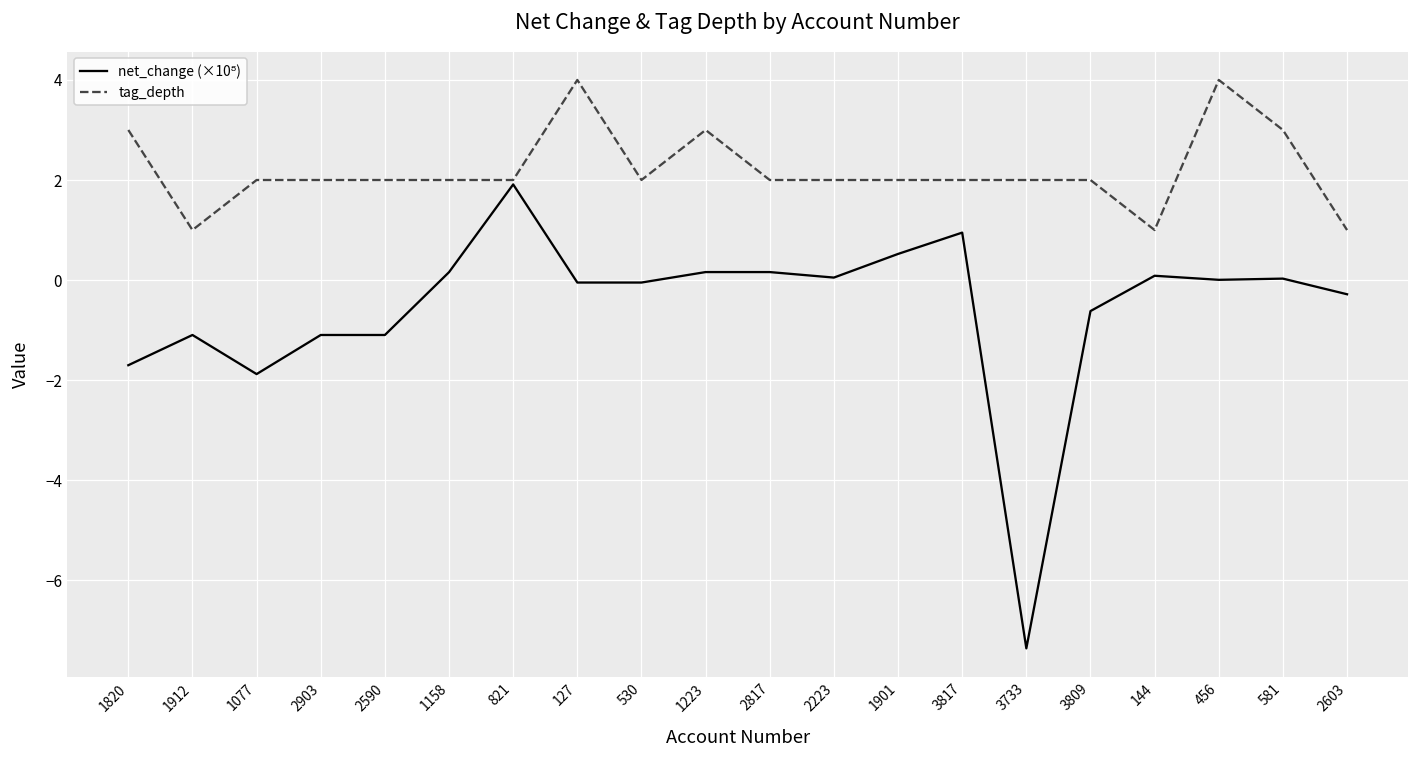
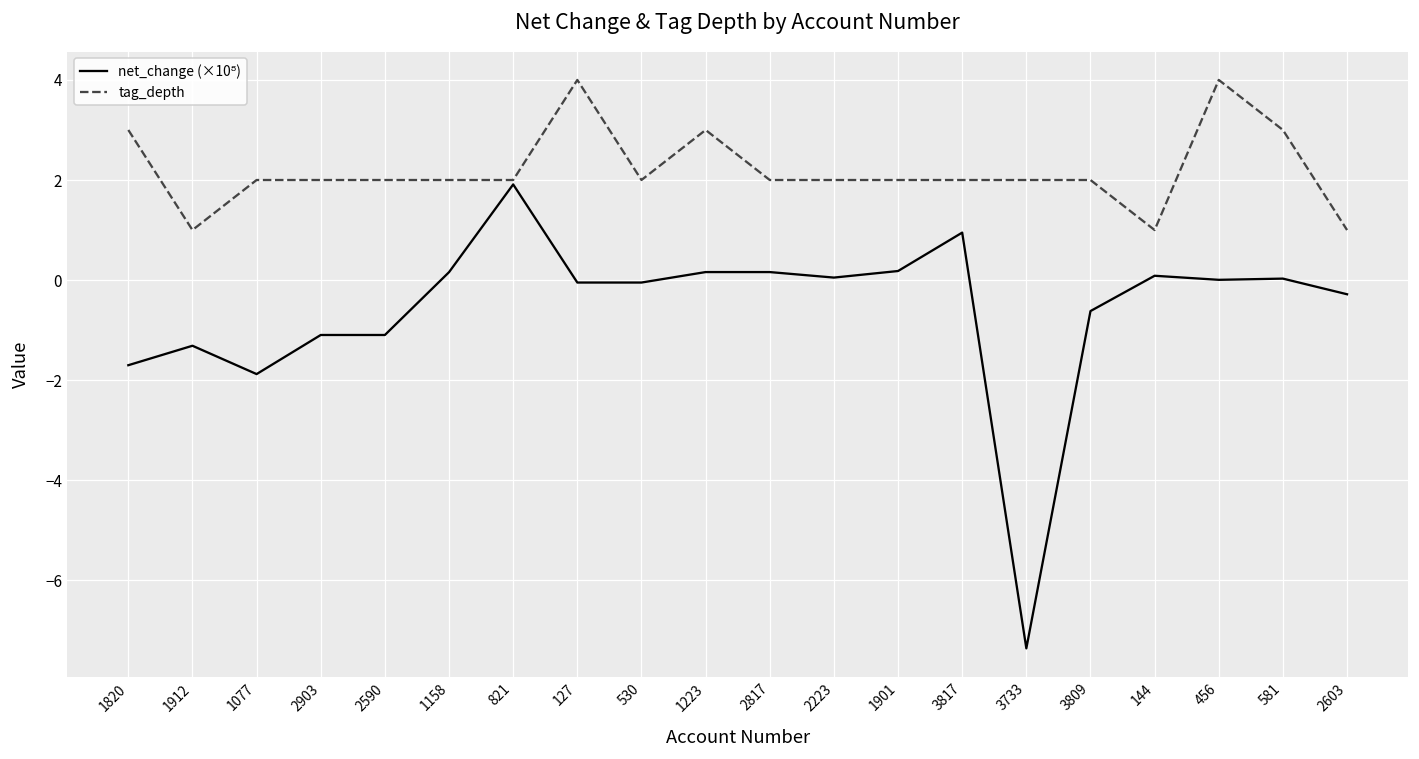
  {
    "net_change (×10⁸)": {
      "1820": -1.7,
-     "1912": -1.1,
+     "1912": -1.3,
      "1077": -1.9,
      "2903": -1.1,
      "2590": -1.1,
      "1158": 0.2,
      "821": 1.9,
      "127": 0.0,
      "530": 0.0,
      "1223": 0.2,
      "2817": 0.2,
      "2223": 0.0,
-     "1901": 0.5,
+     "1901": 0.2,
      "3817": 0.9,
      "3733": -7.4,
      "3809": -0.6,
      "144": 0.1,
      "456": 0.0,
      "581": 0.0,
      "2603": -0.3
    },
    "tag_depth": {
      "1820": 3.0,
      "1912": 1.0,
      "1077": 2.0,
      "2903": 2.0,
      "2590": 2.0,
      "1158": 2.0,
      "821": 2.0,
      "127": 4.0,
      "530": 2.0,
      "1223": 3.0,
      "2817": 2.0,
      "2223": 2.0,
      "1901": 2.0,
      "3817": 2.0,
      "3733": 2.0,
      "3809": 2.0,
      "144": 1.0,
      "456": 4.0,
      "581": 3.0,
      "2603": 1.0
    }
  }
